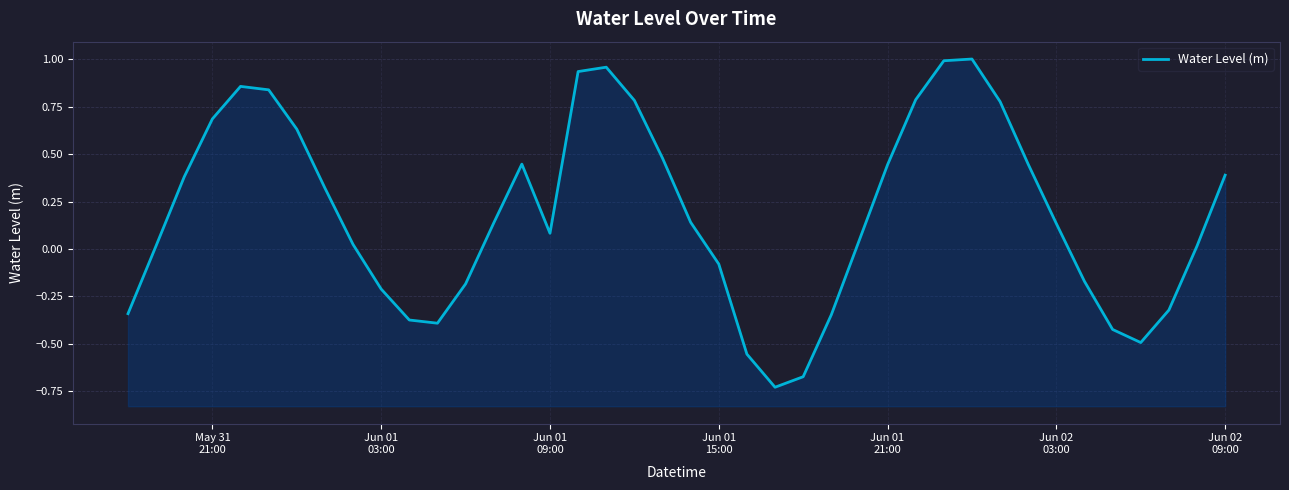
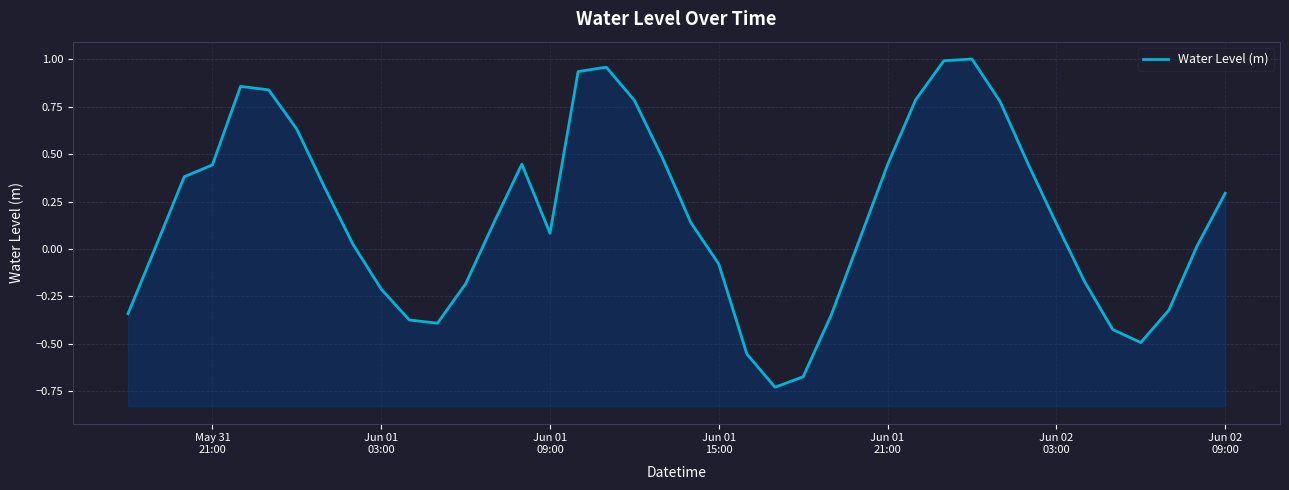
  {
-   "May 31 21:00": 0.69,
+   "May 31 21:00": 0.44,
    "Jun 01 03:00": -0.21,
    "Jun 01 09:00": 0.08,
    "Jun 01 15:00": -0.08,
    "Jun 01 21:00": 0.44,
    "Jun 02 03:00": 0.13,
-   "Jun 02 09:00": 0.39
+   "Jun 02 09:00": 0.29
  }
